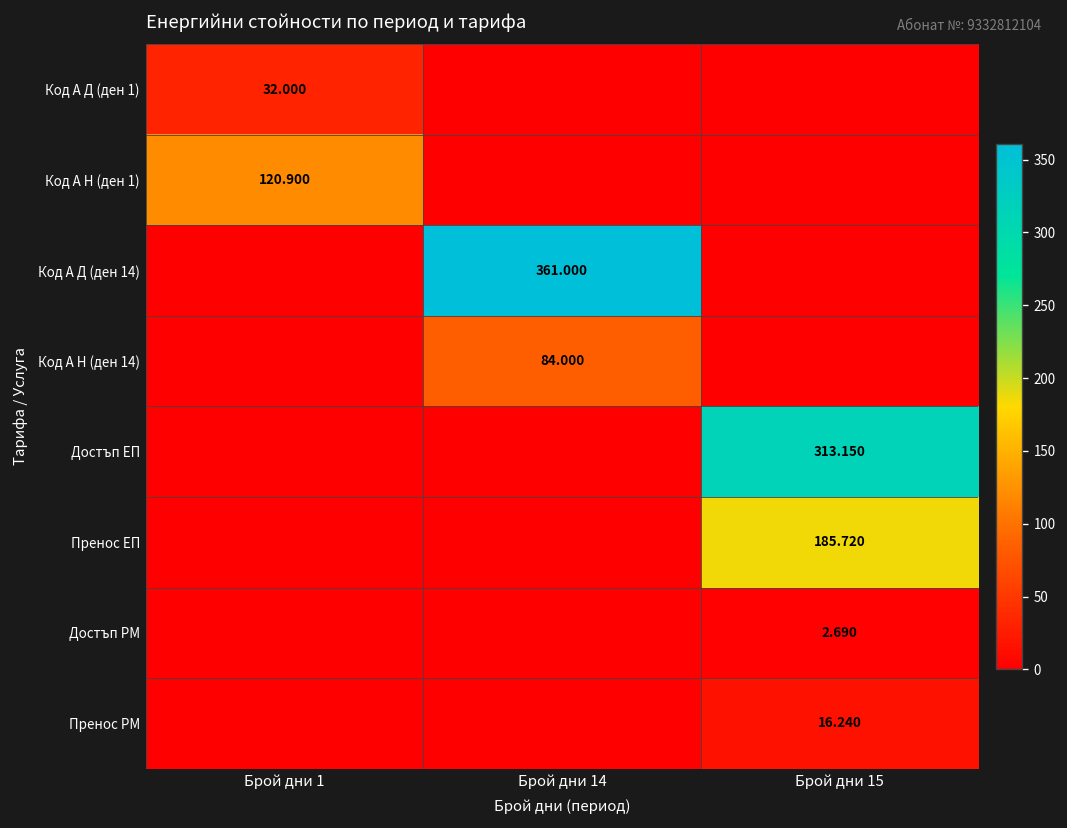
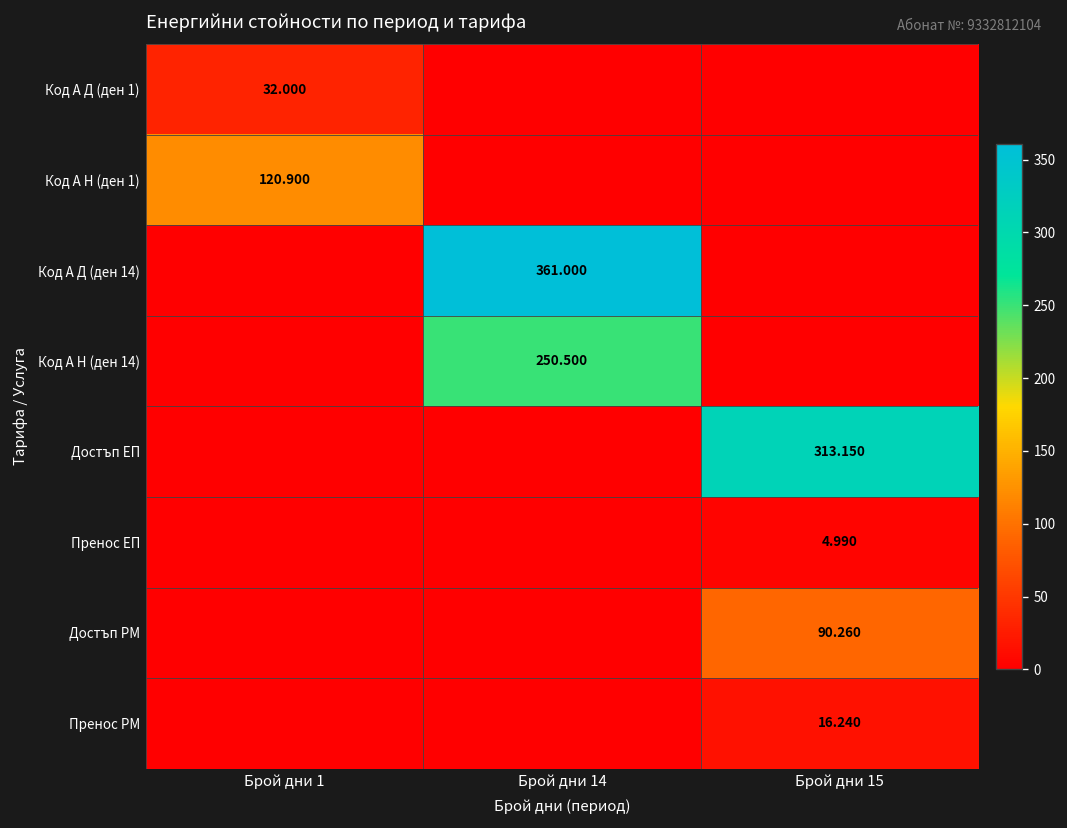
  {
    "Код А Д (ден 1)": {
      "Брой дни 1": 32.000
    },
    "Код А Н (ден 1)": {
      "Брой дни 1": 120.900
    },
    "Код А Д (ден 14)": {
      "Брой дни 14": 361.000
    },
    "Код А Н (ден 14)": {
-     "Брой дни 14": 84.000
+     "Брой дни 14": 250.500
    },
    "Достъп ЕП": {
      "Брой дни 15": 313.150
    },
    "Пренос ЕП": {
-     "Брой дни 15": 185.720
+     "Брой дни 15": 4.990
    },
    "Достъп РМ": {
-     "Брой дни 15": 2.690
+     "Брой дни 15": 90.260
    },
    "Пренос РМ": {
      "Брой дни 15": 16.240
    }
  }
